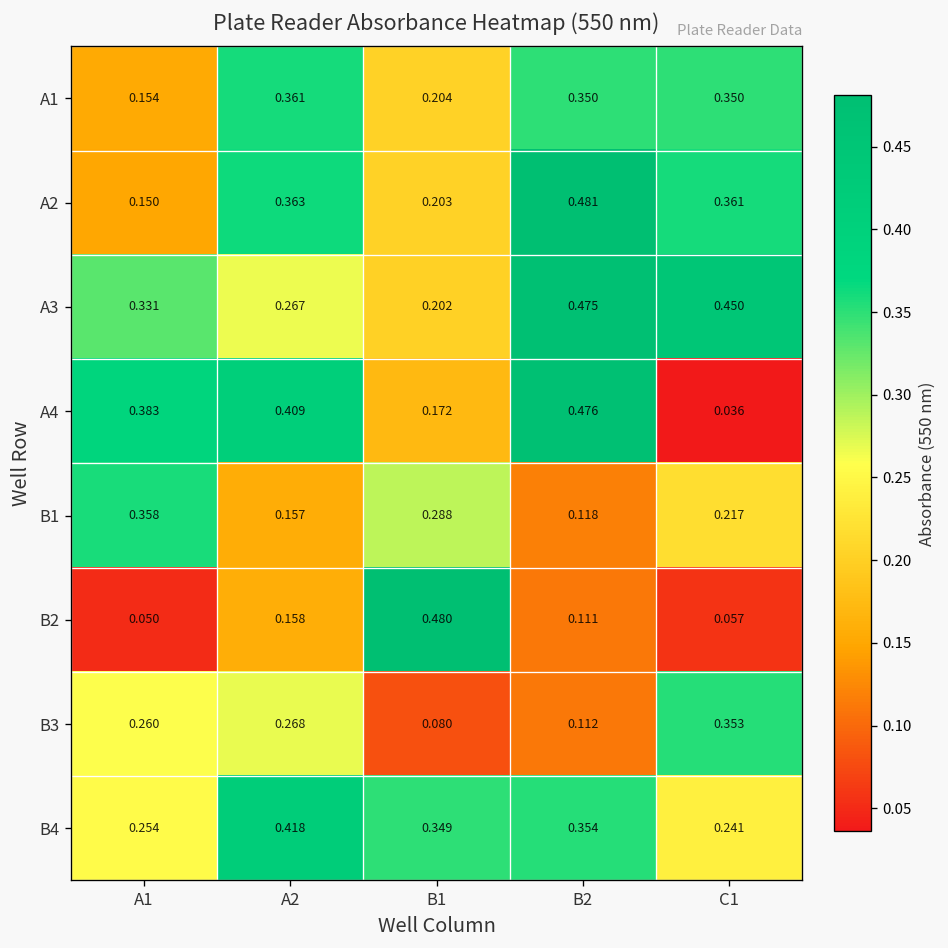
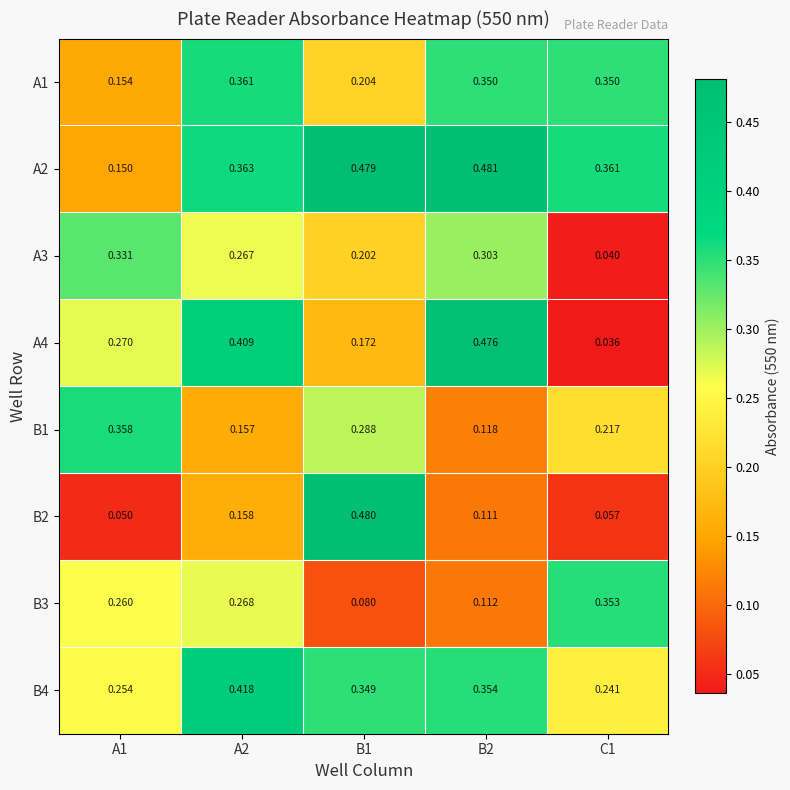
  {
    "A1": {
      "A1": 0.154,
      "A2": 0.361,
      "B1": 0.204,
      "B2": 0.350,
      "C1": 0.350
    },
    "A2": {
      "A1": 0.150,
      "A2": 0.363,
-     "B1": 0.203,
+     "B1": 0.479,
      "B2": 0.481,
      "C1": 0.361
    },
    "A3": {
      "A1": 0.331,
      "A2": 0.267,
      "B1": 0.202,
-     "B2": 0.475,
-     "C1": 0.450
+     "B2": 0.303,
+     "C1": 0.040
    },
    "A4": {
-     "A1": 0.383,
+     "A1": 0.270,
      "A2": 0.409,
      "B1": 0.172,
      "B2": 0.476,
      "C1": 0.036
    },
    "B1": {
      "A1": 0.358,
      "A2": 0.157,
      "B1": 0.288,
      "B2": 0.118,
      "C1": 0.217
    },
    "B2": {
      "A1": 0.050,
      "A2": 0.158,
      "B1": 0.480,
      "B2": 0.111,
      "C1": 0.057
    },
    "B3": {
      "A1": 0.260,
      "A2": 0.268,
      "B1": 0.080,
      "B2": 0.112,
      "C1": 0.353
    },
    "B4": {
      "A1": 0.254,
      "A2": 0.418,
      "B1": 0.349,
      "B2": 0.354,
      "C1": 0.241
    }
  }
